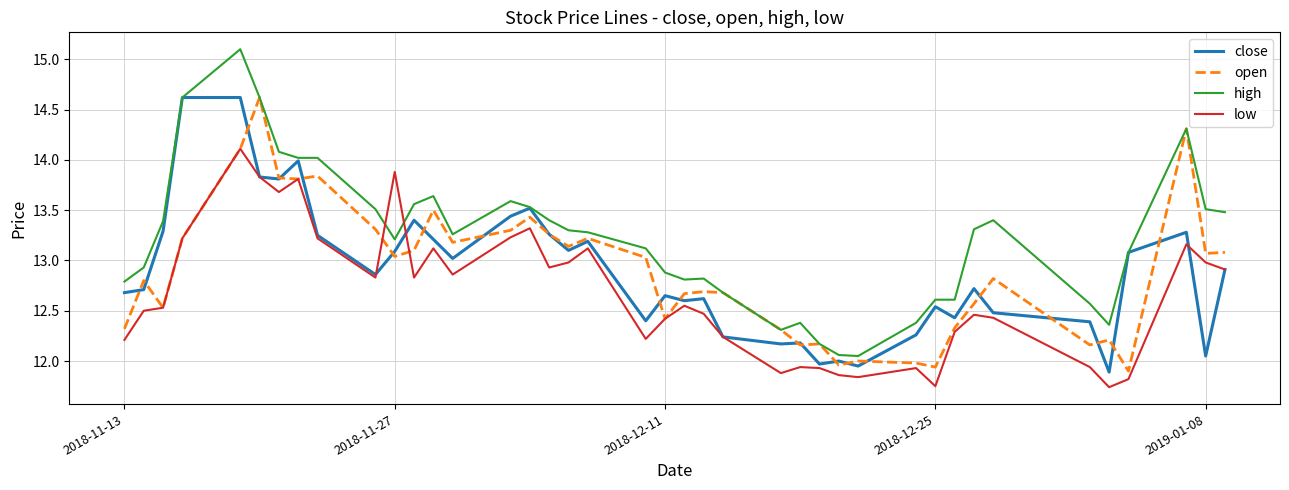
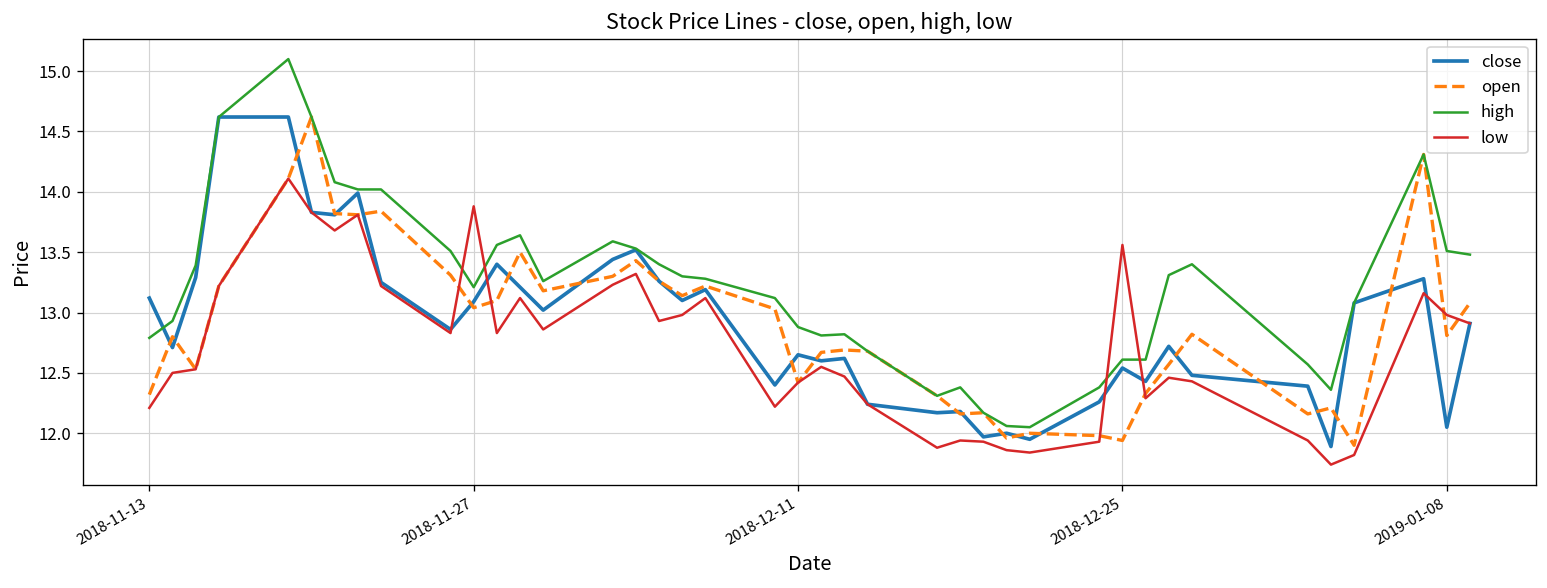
  {
    "close": {
-     "2018-11-13": 12.68,
+     "2018-11-13": 13.12,
      "2018-11-27": 13.09,
      "2018-12-11": 12.65,
      "2018-12-25": 12.54,
      "2019-01-08": 12.05
    },
    "open": {
      "2018-11-13": 12.32,
      "2018-11-27": 13.04,
      "2018-12-25": 11.94,
-     "2019-01-08": 13.07
+     "2019-01-08": 12.81
    },
    "high": {
      "2018-11-13": 12.79,
      "2018-11-27": 13.21,
      "2018-12-11": 12.88,
      "2018-12-25": 12.61,
      "2019-01-08": 13.51
    },
    "low": {
      "2018-11-13": 12.21,
      "2018-11-27": 13.88,
-     "2018-12-25": 11.75,
+     "2018-12-25": 13.56,
      "2019-01-08": 12.98
    }
  }
